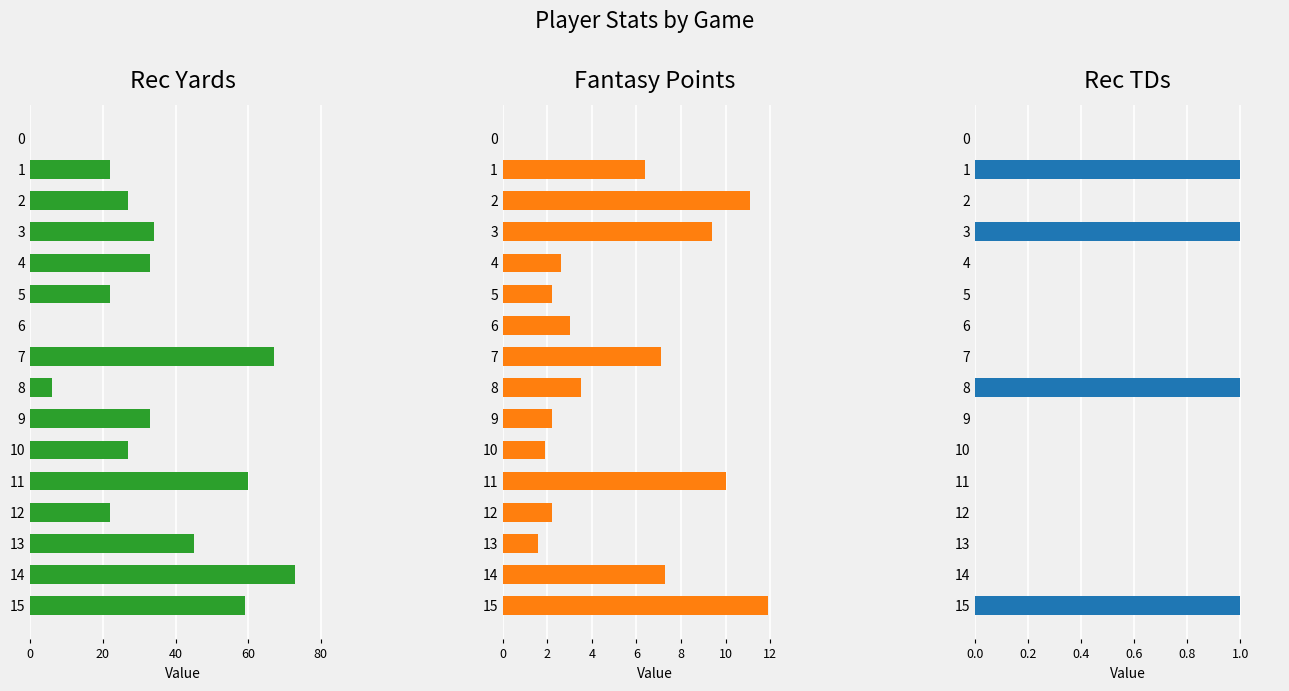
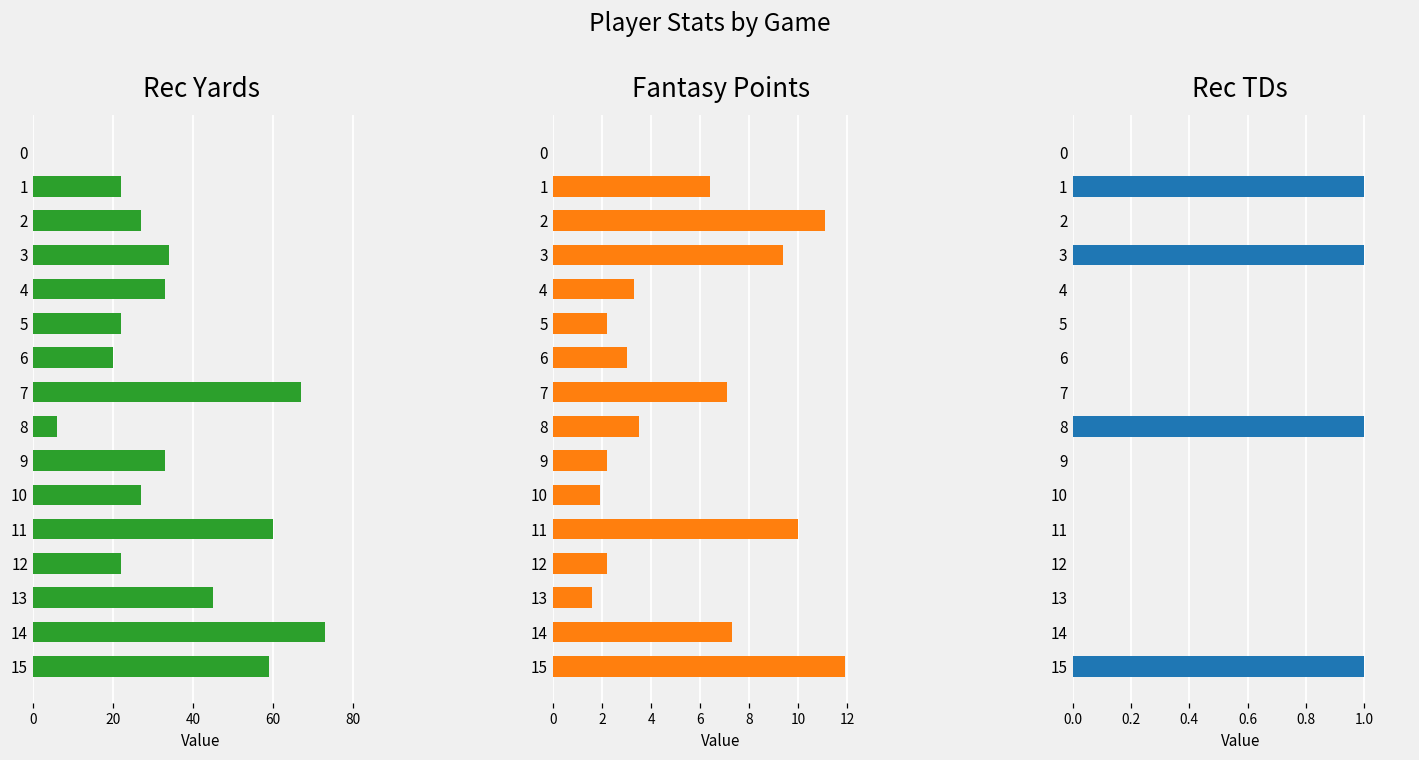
  {
    "Rec Yards": {
      "0": 0,
      "1": 22,
      "2": 27,
      "3": 34,
      "4": 33,
      "5": 22,
-     "6": 0,
+     "6": 20,
      "7": 67,
      "8": 6,
      "9": 33,
      "10": 27,
      "11": 60,
      "12": 22,
      "13": 45,
      "14": 73,
      "15": 59
    },
    "Fantasy Points": {
      "0": 0.0,
      "1": 6.4,
      "2": 11.1,
      "3": 9.4,
-     "4": 2.6,
+     "4": 3.3,
      "5": 2.2,
      "6": 3.0,
      "7": 7.1,
      "8": 3.5,
      "9": 2.2,
      "10": 1.9,
      "11": 10.0,
      "12": 2.2,
      "13": 1.6,
      "14": 7.3,
      "15": 11.9
    },
    "Rec TDs": {
      "0": 0.00,
      "1": 1.00,
      "2": 0.00,
      "3": 1.00,
      "4": 0.00,
      "5": 0.00,
      "6": 0.00,
      "7": 0.00,
      "8": 1.00,
      "9": 0.00,
      "10": 0.00,
      "11": 0.00,
      "12": 0.00,
      "13": 0.00,
      "14": 0.00,
      "15": 1.00
    }
  }
